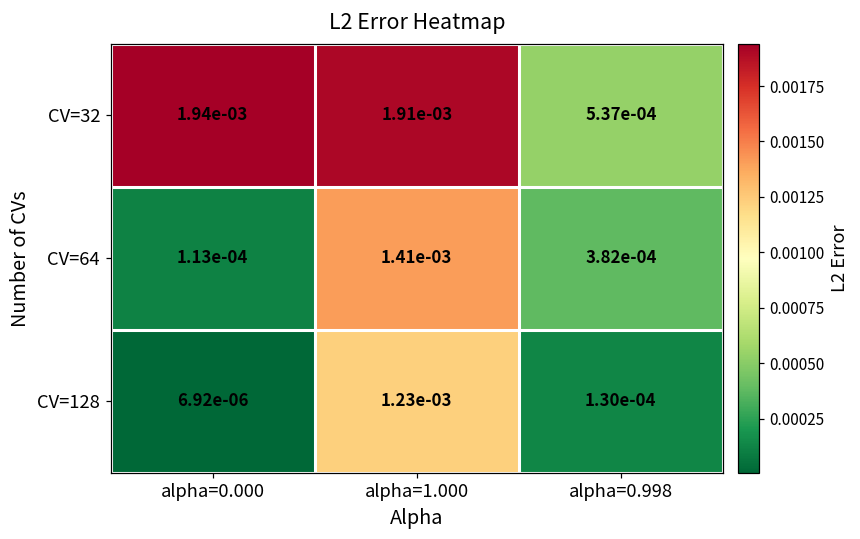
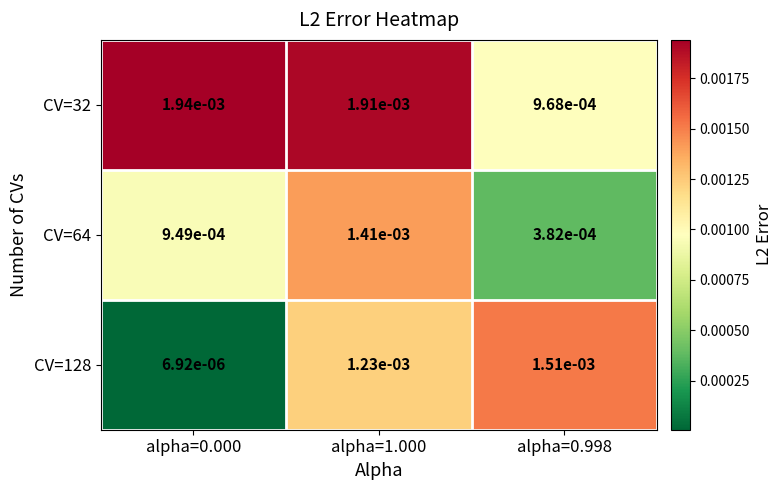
  {
    "CV=32": {
      "alpha=0.000": "1.94e-03",
      "alpha=1.000": "1.91e-03",
-     "alpha=0.998": "5.37e-04"
+     "alpha=0.998": "9.68e-04"
    },
    "CV=64": {
-     "alpha=0.000": "1.13e-04",
+     "alpha=0.000": "9.49e-04",
      "alpha=1.000": "1.41e-03",
      "alpha=0.998": "3.82e-04"
    },
    "CV=128": {
      "alpha=0.000": "6.92e-06",
      "alpha=1.000": "1.23e-03",
-     "alpha=0.998": "1.30e-04"
+     "alpha=0.998": "1.51e-03"
    }
  }
